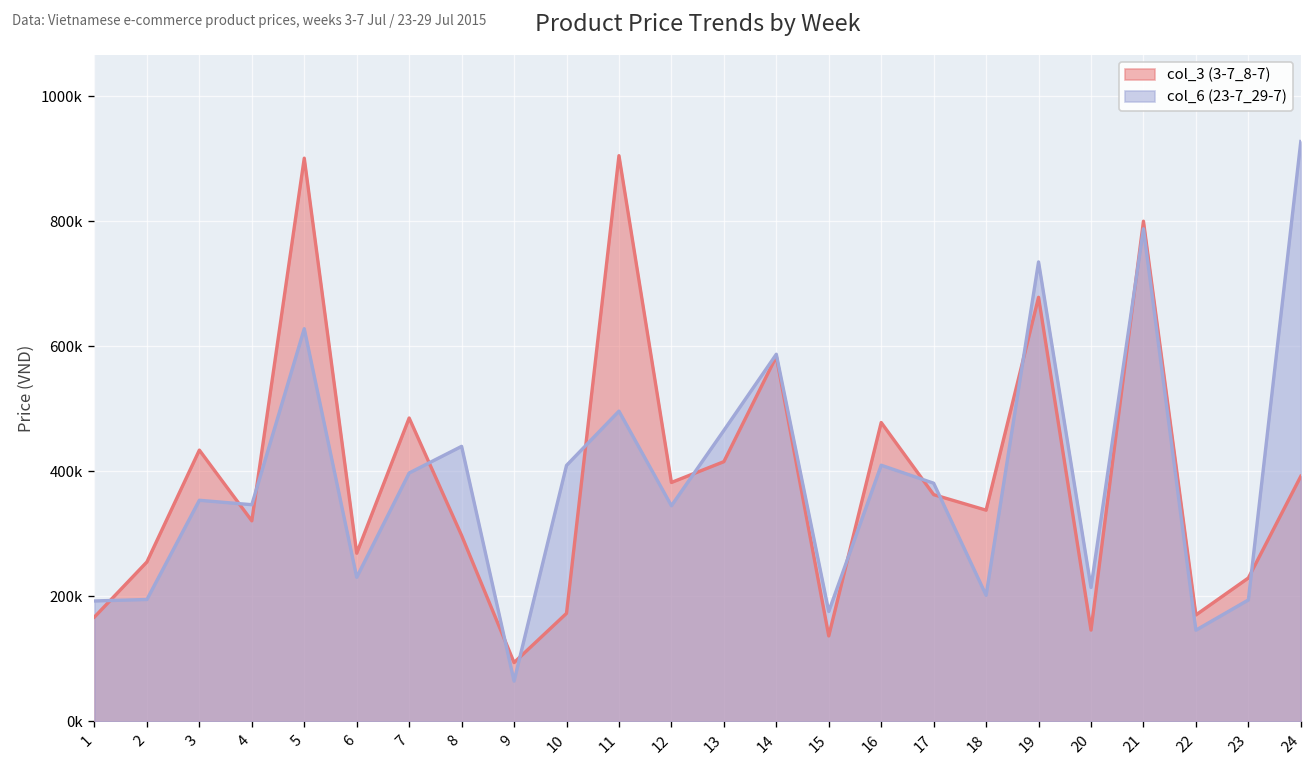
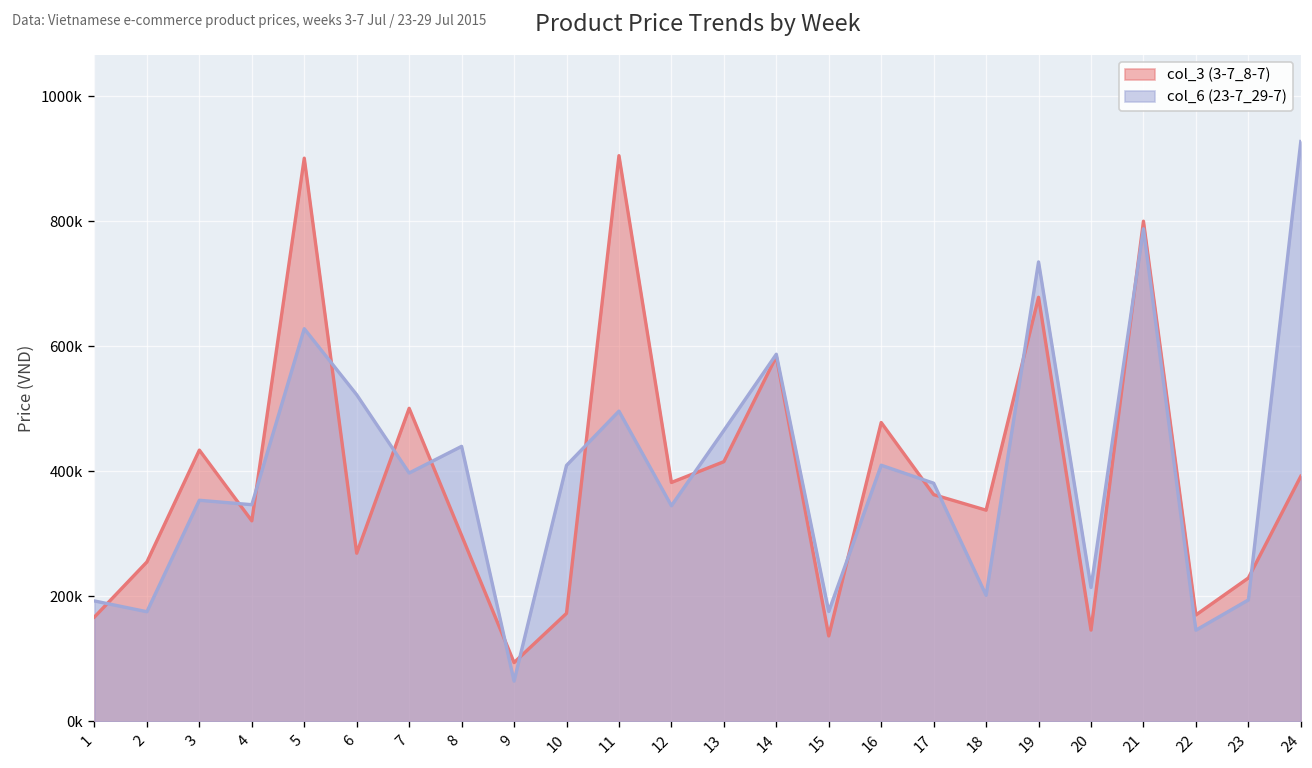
  {
    "col_3 (3-7_8-7)": {
      "1": 170000,
      "2": 260000,
      "3": 430000,
      "4": 320000,
      "5": 900000,
      "6": 270000,
-     "7": 490000,
+     "7": 500000,
      "8": 300000,
      "9": 90000,
      "10": 170000,
      "11": 900000,
      "12": 380000,
      "13": 420000,
      "15": 140000,
      "16": 480000,
      "17": 360000,
      "18": 340000,
      "19": 680000,
      "20": 150000,
      "21": 800000,
      "22": 170000,
      "23": 230000,
      "24": 390000
    },
    "col_6 (23-7_29-7)": {
      "1": 190000,
-     "2": 200000,
+     "2": 180000,
      "3": 350000,
      "4": 350000,
      "5": 630000,
-     "6": 230000,
+     "6": 520000,
      "7": 400000,
      "8": 440000,
      "9": 60000,
      "10": 410000,
      "11": 500000,
      "12": 350000,
      "13": 470000,
      "15": 180000,
      "16": 410000,
      "17": 380000,
      "18": 200000,
      "19": 730000,
      "20": 210000,
      "21": 790000,
      "22": 150000,
      "23": 190000,
      "24": 930000
    }
  }
